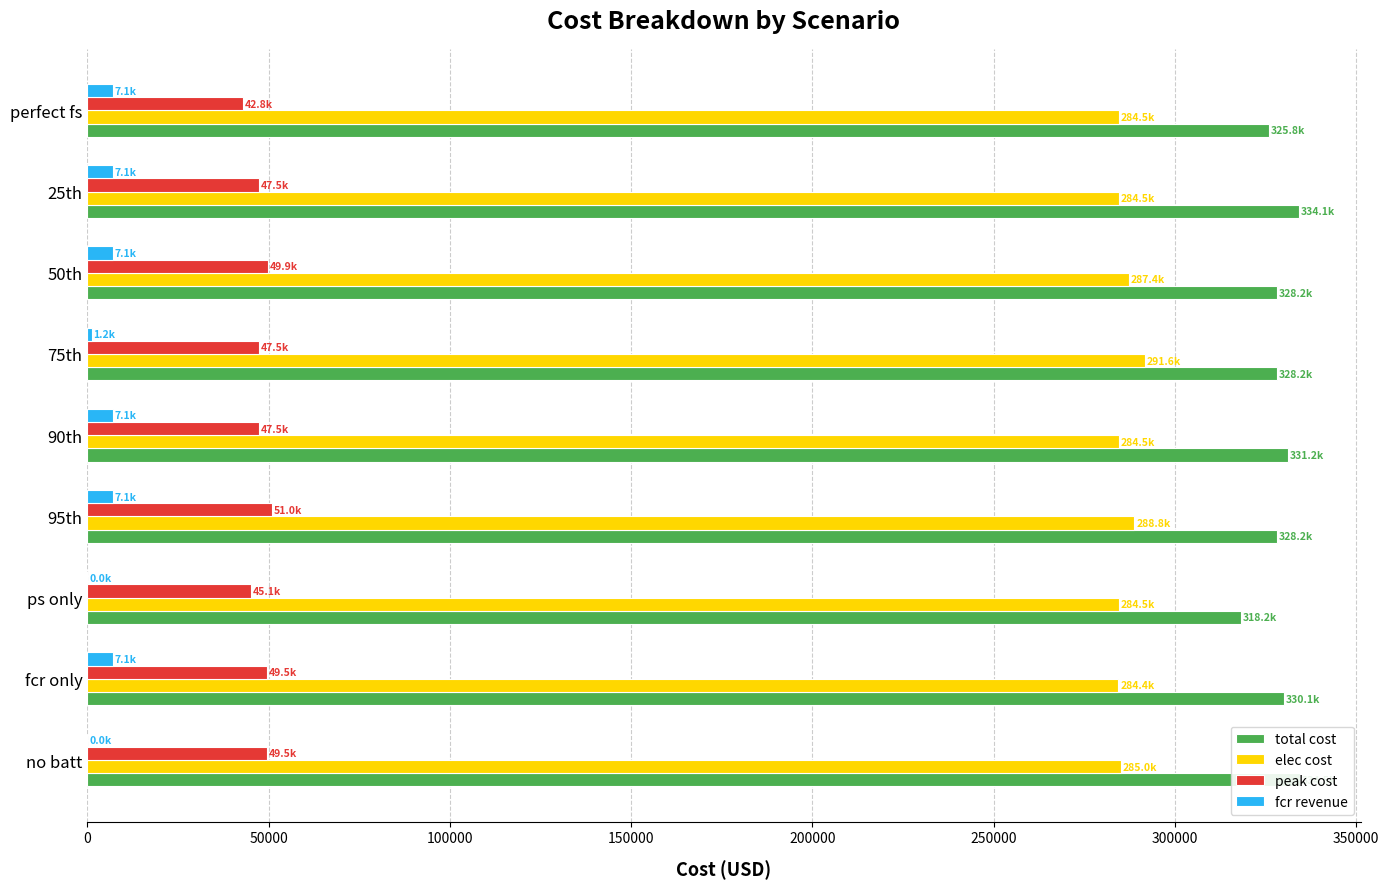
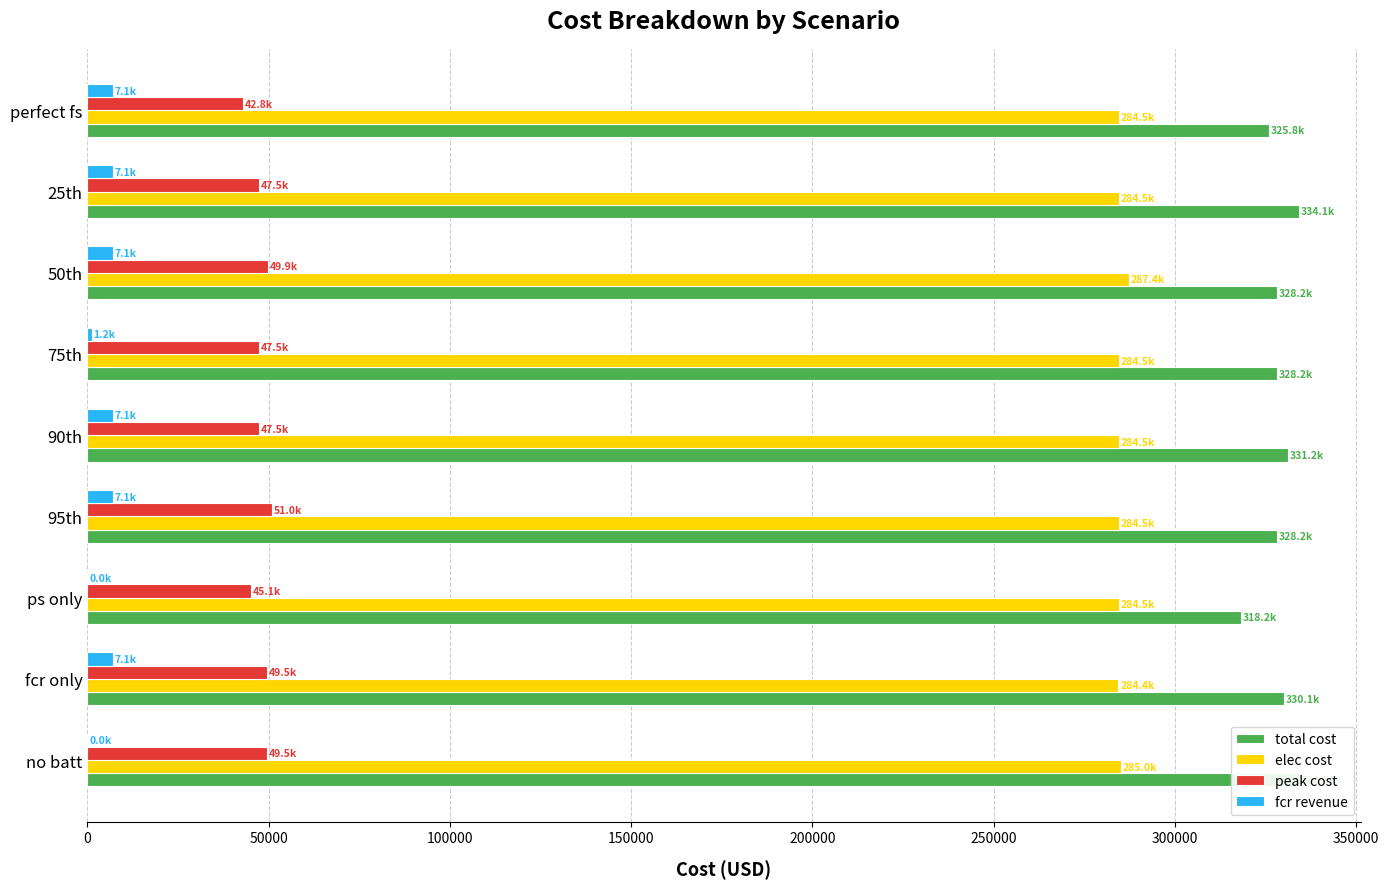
  {
    "total cost": {
      "perfect fs": "325.8k",
      "25th": "334.1k",
      "50th": "328.2k",
      "75th": "328.2k",
      "90th": "331.2k",
      "95th": "328.2k",
      "ps only": "318.2k",
      "fcr only": "330.1k"
    },
    "elec cost": {
      "perfect fs": "284.5k",
      "25th": "284.5k",
      "50th": "287.4k",
-     "75th": "291.6k",
+     "75th": "284.5k",
      "90th": "284.5k",
-     "95th": "288.8k",
+     "95th": "284.5k",
      "ps only": "284.5k",
      "fcr only": "284.4k",
      "no batt": "285.0k"
    },
    "peak cost": {
      "perfect fs": "42.8k",
      "25th": "47.5k",
      "50th": "49.9k",
      "75th": "47.5k",
      "90th": "47.5k",
      "95th": "51.0k",
      "ps only": "45.1k",
      "fcr only": "49.5k",
      "no batt": "49.5k"
    },
    "fcr revenue": {
      "perfect fs": "7.1k",
      "25th": "7.1k",
      "50th": "7.1k",
      "75th": "1.2k",
      "90th": "7.1k",
      "95th": "7.1k",
      "ps only": "0.0k",
      "fcr only": "7.1k",
      "no batt": "0.0k"
    }
  }
